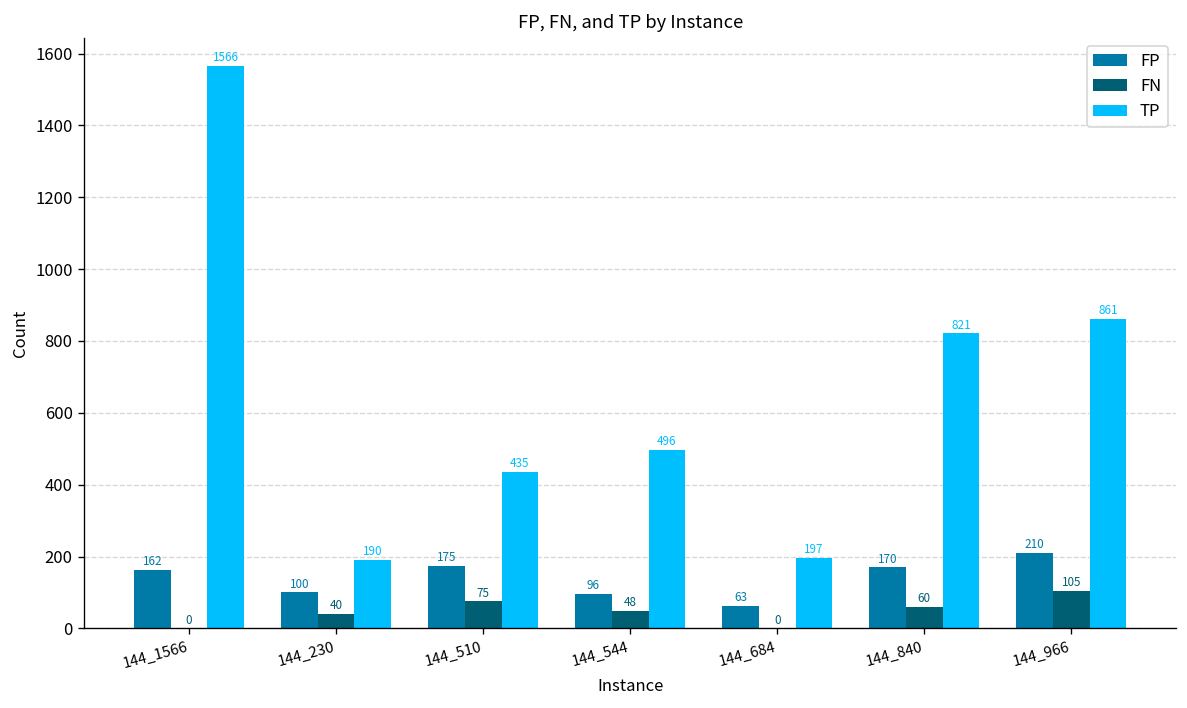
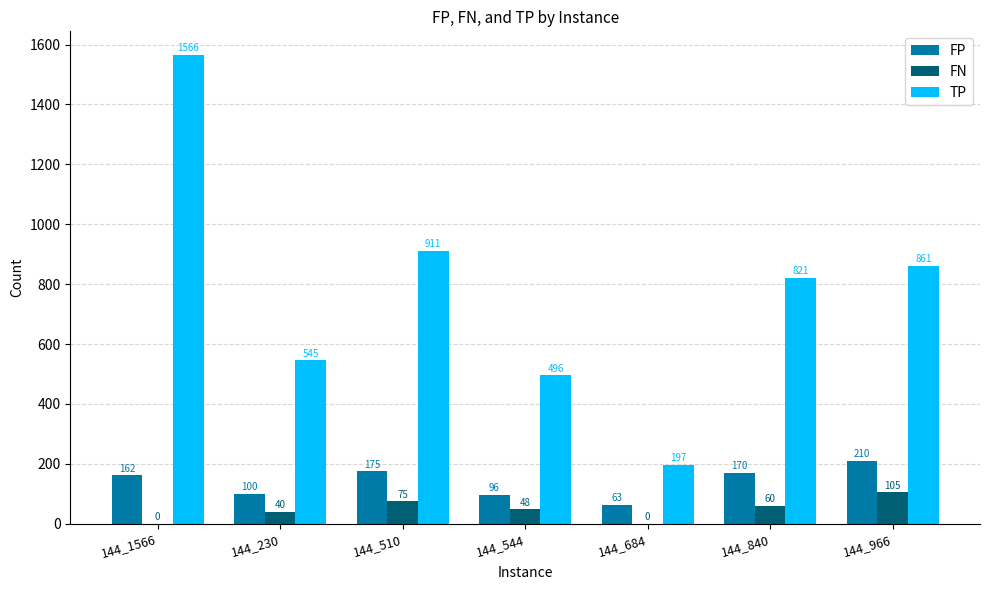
  {
    "TP": {
      "144_1566": 1566,
-     "144_230": 190,
-     "144_510": 435,
+     "144_230": 545,
+     "144_510": 911,
      "144_544": 496,
      "144_684": 197,
      "144_840": 821,
      "144_966": 861
    }
  }
